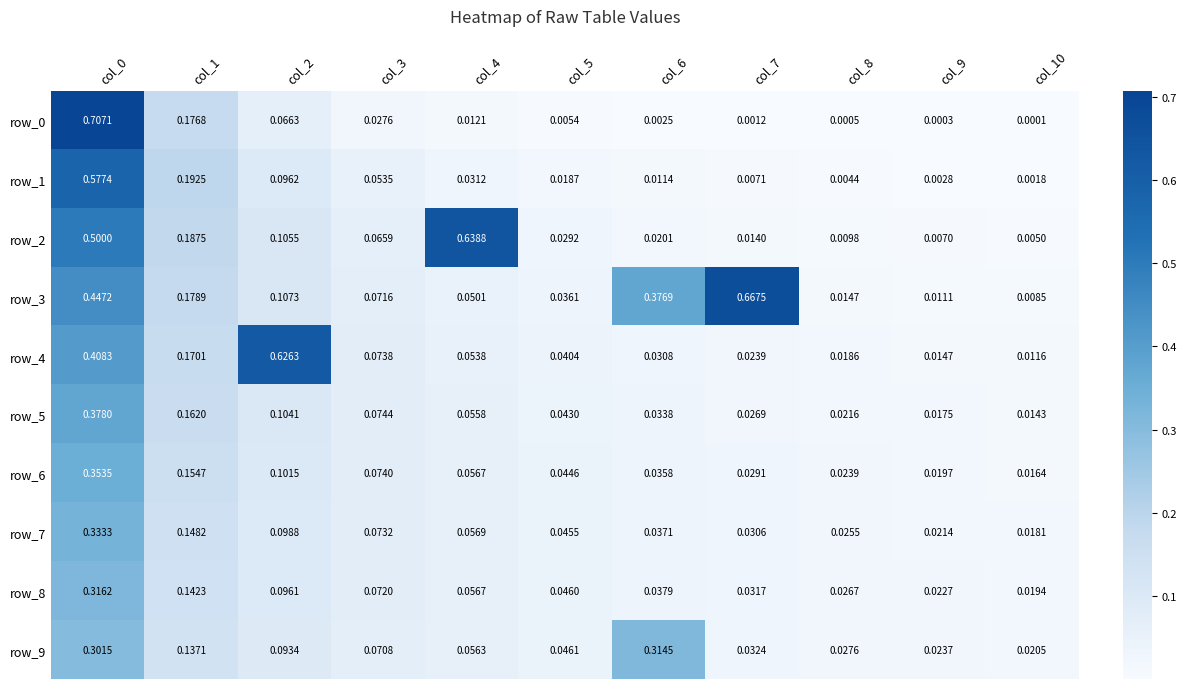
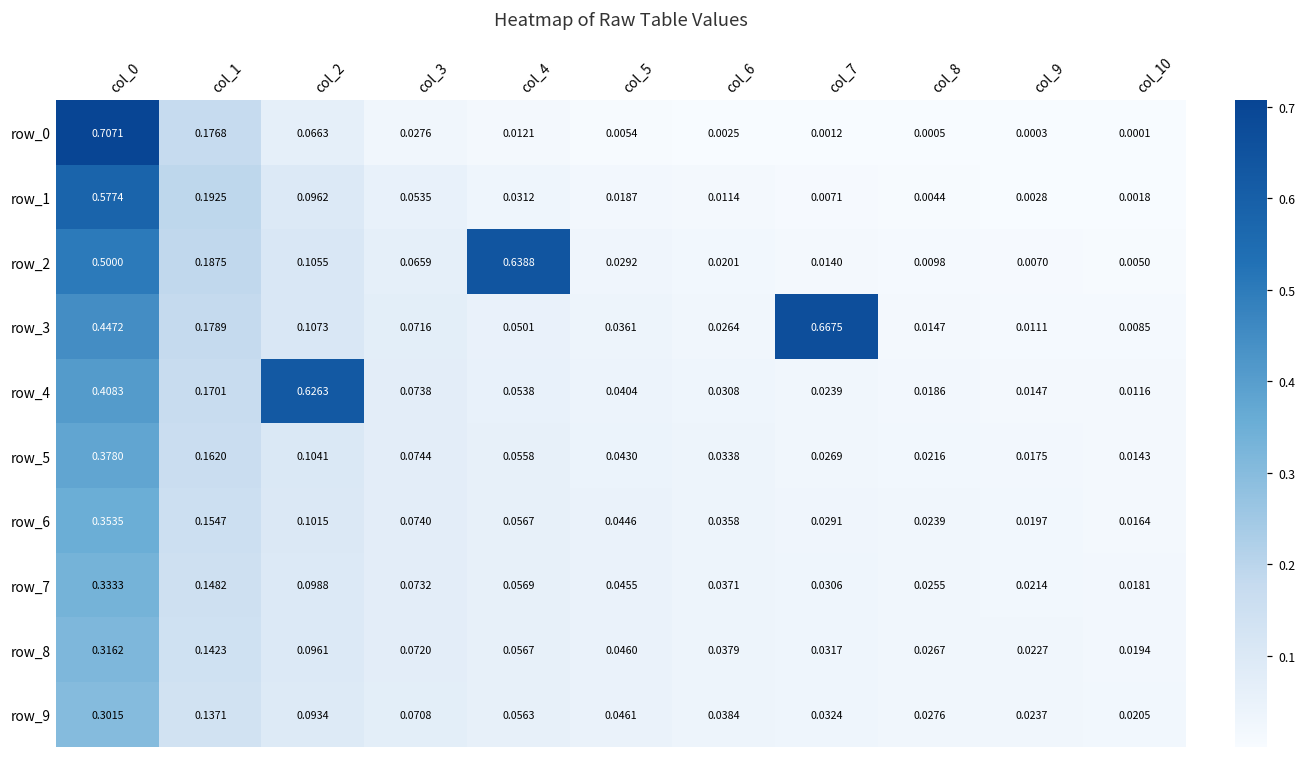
  {
    "row_0": {
      "col_0": 0.7071,
      "col_1": 0.1768,
      "col_2": 0.0663,
      "col_3": 0.0276,
      "col_4": 0.0121,
      "col_5": 0.0054,
      "col_6": 0.0025,
      "col_7": 0.0012,
      "col_8": 0.0005,
      "col_9": 0.0003,
      "col_10": 0.0001
    },
    "row_1": {
      "col_0": 0.5774,
      "col_1": 0.1925,
      "col_2": 0.0962,
      "col_3": 0.0535,
      "col_4": 0.0312,
      "col_5": 0.0187,
      "col_6": 0.0114,
      "col_7": 0.0071,
      "col_8": 0.0044,
      "col_9": 0.0028,
      "col_10": 0.0018
    },
    "row_2": {
      "col_0": 0.5000,
      "col_1": 0.1875,
      "col_2": 0.1055,
      "col_3": 0.0659,
      "col_4": 0.6388,
      "col_5": 0.0292,
      "col_6": 0.0201,
      "col_7": 0.0140,
      "col_8": 0.0098,
      "col_9": 0.0070,
      "col_10": 0.0050
    },
    "row_3": {
      "col_0": 0.4472,
      "col_1": 0.1789,
      "col_2": 0.1073,
      "col_3": 0.0716,
      "col_4": 0.0501,
      "col_5": 0.0361,
-     "col_6": 0.3769,
+     "col_6": 0.0264,
      "col_7": 0.6675,
      "col_8": 0.0147,
      "col_9": 0.0111,
      "col_10": 0.0085
    },
    "row_4": {
      "col_0": 0.4083,
      "col_1": 0.1701,
      "col_2": 0.6263,
      "col_3": 0.0738,
      "col_4": 0.0538,
      "col_5": 0.0404,
      "col_6": 0.0308,
      "col_7": 0.0239,
      "col_8": 0.0186,
      "col_9": 0.0147,
      "col_10": 0.0116
    },
    "row_5": {
      "col_0": 0.3780,
      "col_1": 0.1620,
      "col_2": 0.1041,
      "col_3": 0.0744,
      "col_4": 0.0558,
      "col_5": 0.0430,
      "col_6": 0.0338,
      "col_7": 0.0269,
      "col_8": 0.0216,
      "col_9": 0.0175,
      "col_10": 0.0143
    },
    "row_6": {
      "col_0": 0.3535,
      "col_1": 0.1547,
      "col_2": 0.1015,
      "col_3": 0.0740,
      "col_4": 0.0567,
      "col_5": 0.0446,
      "col_6": 0.0358,
      "col_7": 0.0291,
      "col_8": 0.0239,
      "col_9": 0.0197,
      "col_10": 0.0164
    },
    "row_7": {
      "col_0": 0.3333,
      "col_1": 0.1482,
      "col_2": 0.0988,
      "col_3": 0.0732,
      "col_4": 0.0569,
      "col_5": 0.0455,
      "col_6": 0.0371,
      "col_7": 0.0306,
      "col_8": 0.0255,
      "col_9": 0.0214,
      "col_10": 0.0181
    },
    "row_8": {
      "col_0": 0.3162,
      "col_1": 0.1423,
      "col_2": 0.0961,
      "col_3": 0.0720,
      "col_4": 0.0567,
      "col_5": 0.0460,
      "col_6": 0.0379,
      "col_7": 0.0317,
      "col_8": 0.0267,
      "col_9": 0.0227,
      "col_10": 0.0194
    },
    "row_9": {
      "col_0": 0.3015,
      "col_1": 0.1371,
      "col_2": 0.0934,
      "col_3": 0.0708,
      "col_4": 0.0563,
      "col_5": 0.0461,
-     "col_6": 0.3145,
+     "col_6": 0.0384,
      "col_7": 0.0324,
      "col_8": 0.0276,
      "col_9": 0.0237,
      "col_10": 0.0205
    }
  }
